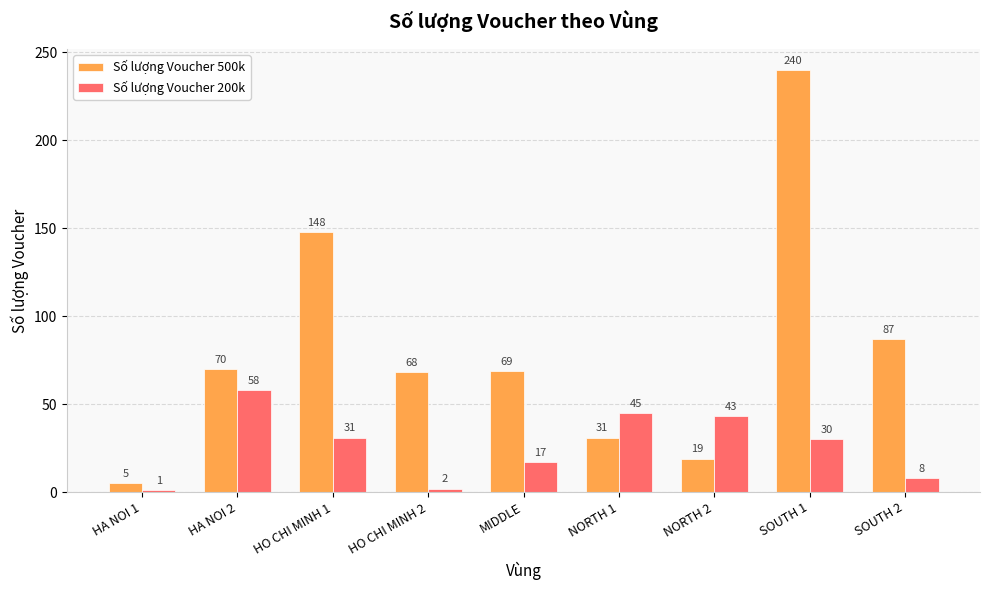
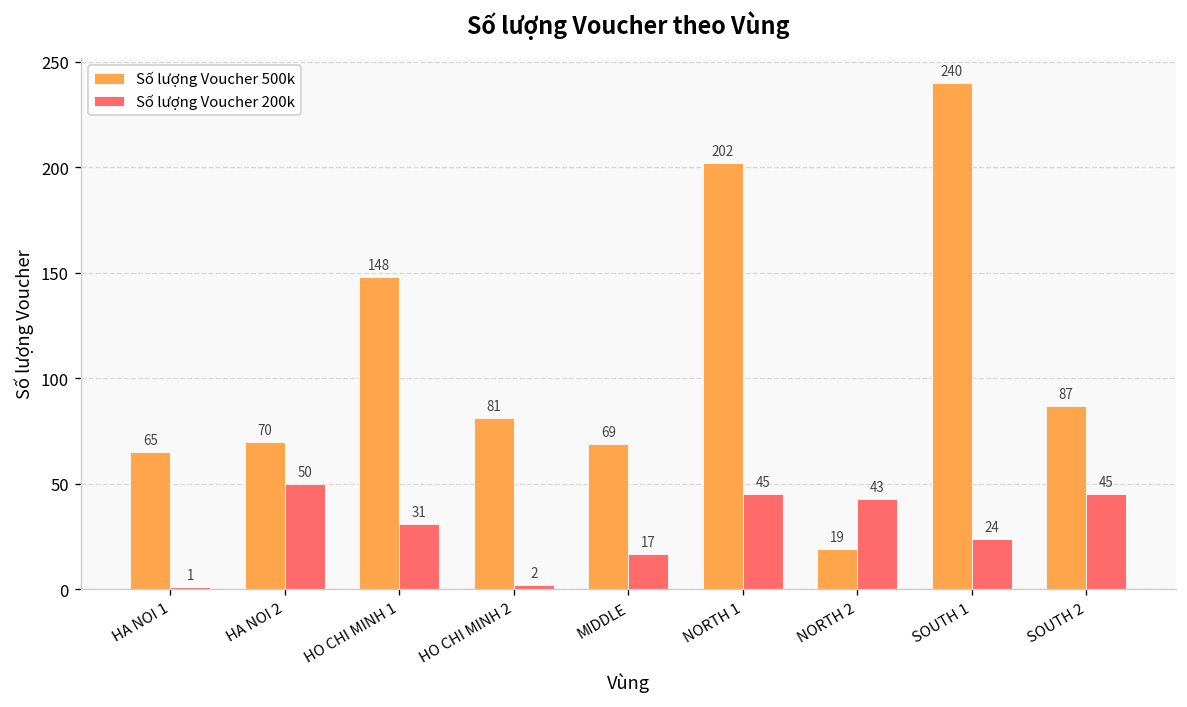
  {
    "Số lượng Voucher 500k": {
-     "HA NOI 1": 5,
+     "HA NOI 1": 65,
      "HA NOI 2": 70,
      "HO CHI MINH 1": 148,
-     "HO CHI MINH 2": 68,
+     "HO CHI MINH 2": 81,
      "MIDDLE": 69,
-     "NORTH 1": 31,
+     "NORTH 1": 202,
      "NORTH 2": 19,
      "SOUTH 1": 240,
      "SOUTH 2": 87
    },
    "Số lượng Voucher 200k": {
      "HA NOI 1": 1,
-     "HA NOI 2": 58,
+     "HA NOI 2": 50,
      "HO CHI MINH 1": 31,
      "HO CHI MINH 2": 2,
      "MIDDLE": 17,
      "NORTH 1": 45,
      "NORTH 2": 43,
-     "SOUTH 1": 30,
-     "SOUTH 2": 8
+     "SOUTH 1": 24,
+     "SOUTH 2": 45
    }
  }
